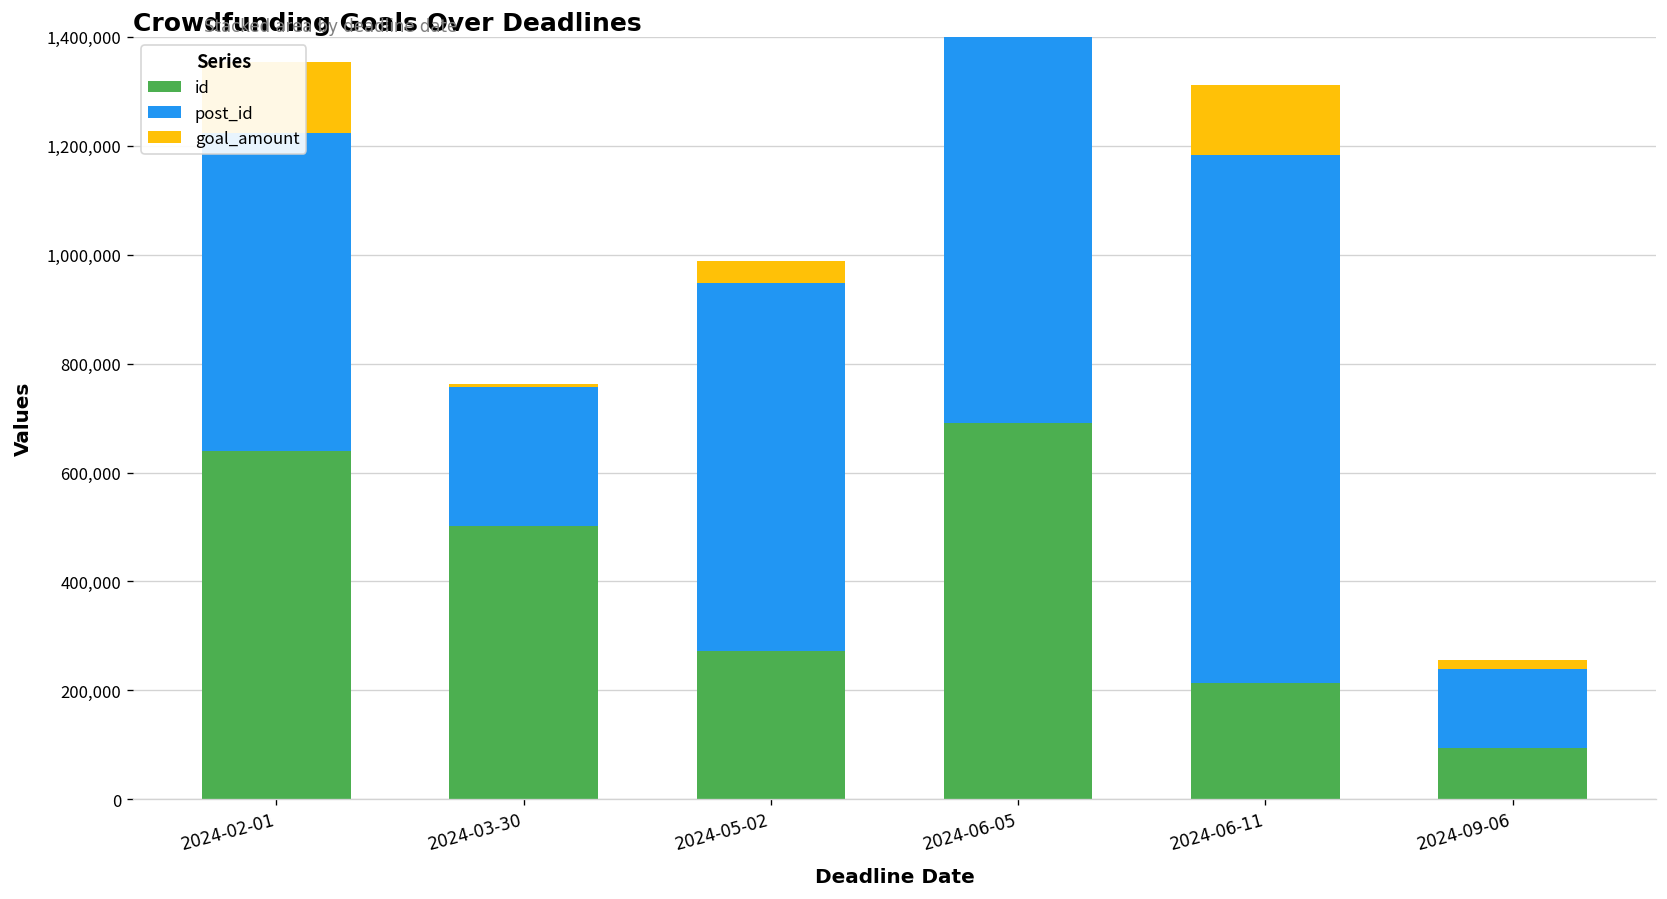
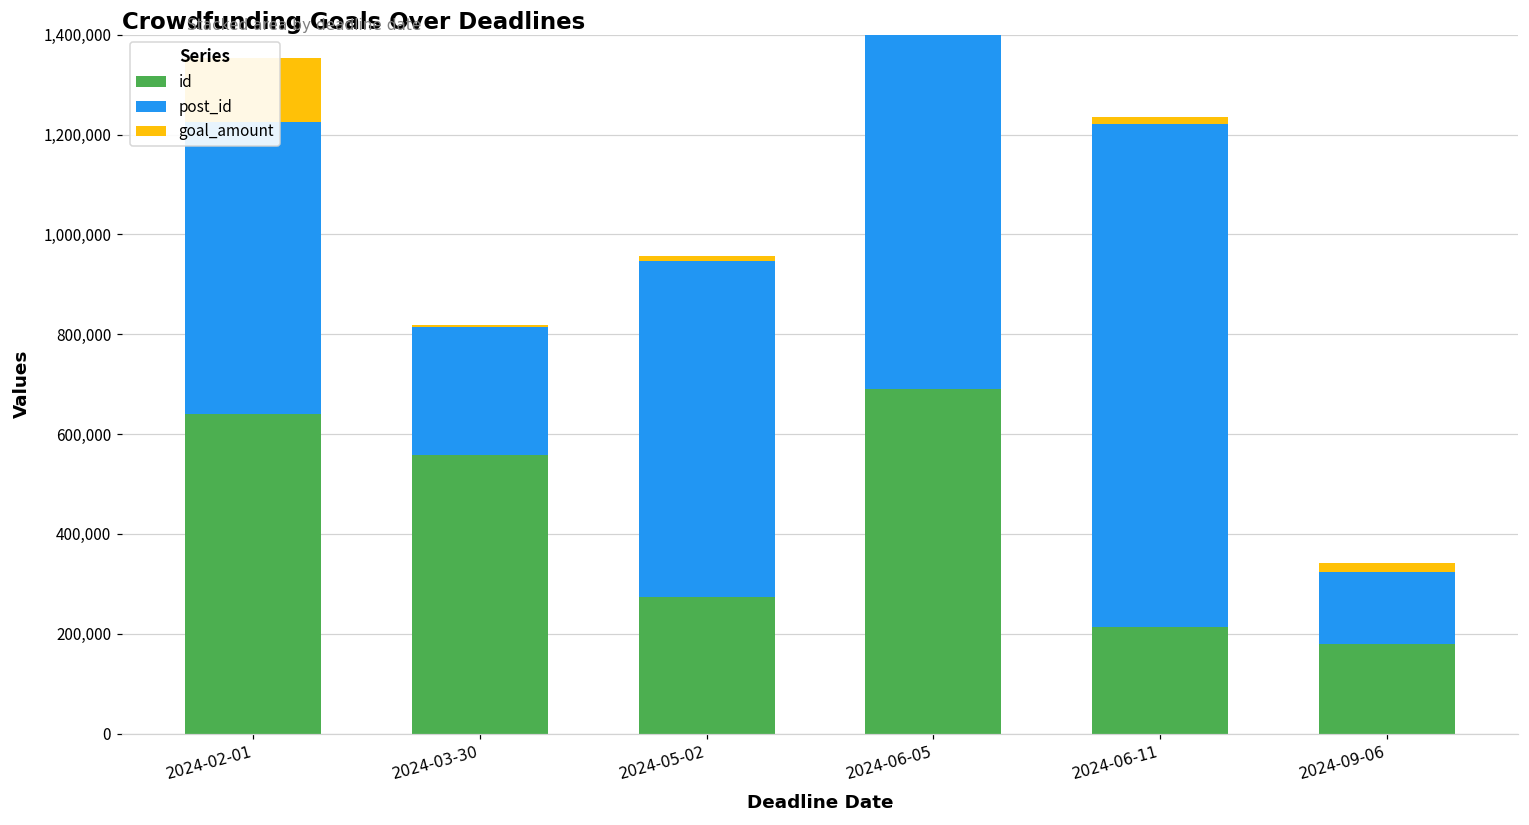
  {
    "id": {
      "2024-02-01": "640,000",
-     "2024-03-30": "500,000",
+     "2024-03-30": "560,000",
      "2024-05-02": "270,000",
      "2024-06-05": "690,000",
      "2024-06-11": "210,000",
-     "2024-09-06": "90,000"
+     "2024-09-06": "180,000"
    },
    "post_id": {
      "2024-03-30": "260,000",
      "2024-05-02": "670,000",
-     "2024-06-11": "970,000",
+     "2024-06-11": "1,010,000",
      "2024-09-06": "150,000"
    },
    "goal_amount": {
-     "2024-05-02": "40,000",
-     "2024-06-11": "130,000",
+     "2024-05-02": "10,000",
+     "2024-06-11": "20,000",
      "2024-09-06": "20,000"
    }
  }
